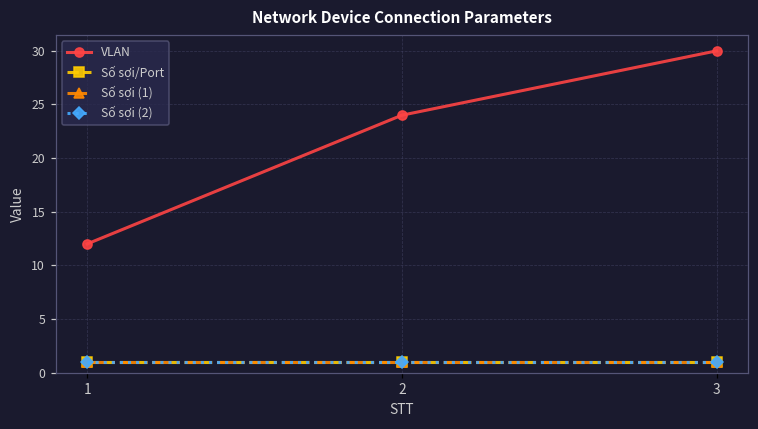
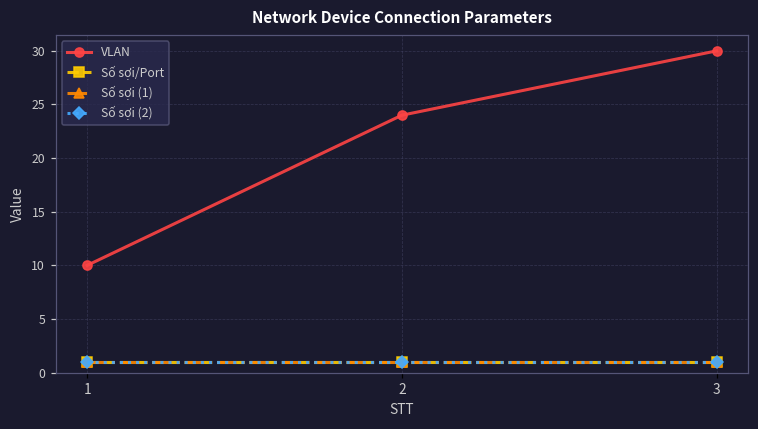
  {
    "VLAN": {
-     "1": 12,
+     "1": 10,
      "2": 24,
      "3": 30
    },
    "Số sợi (2)": {
      "1": 1,
      "2": 1,
      "3": 1
    }
  }
